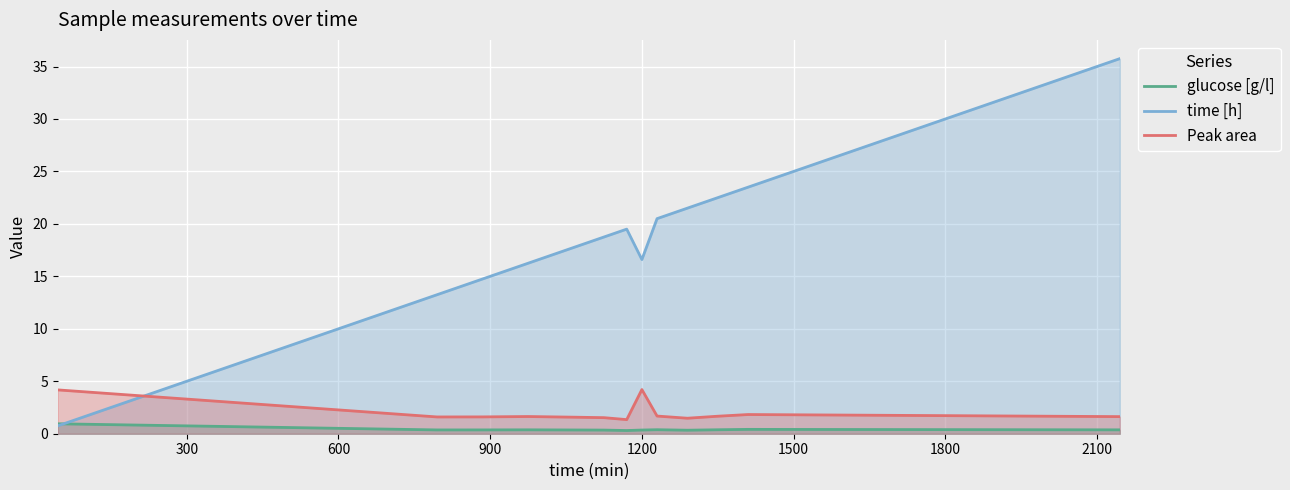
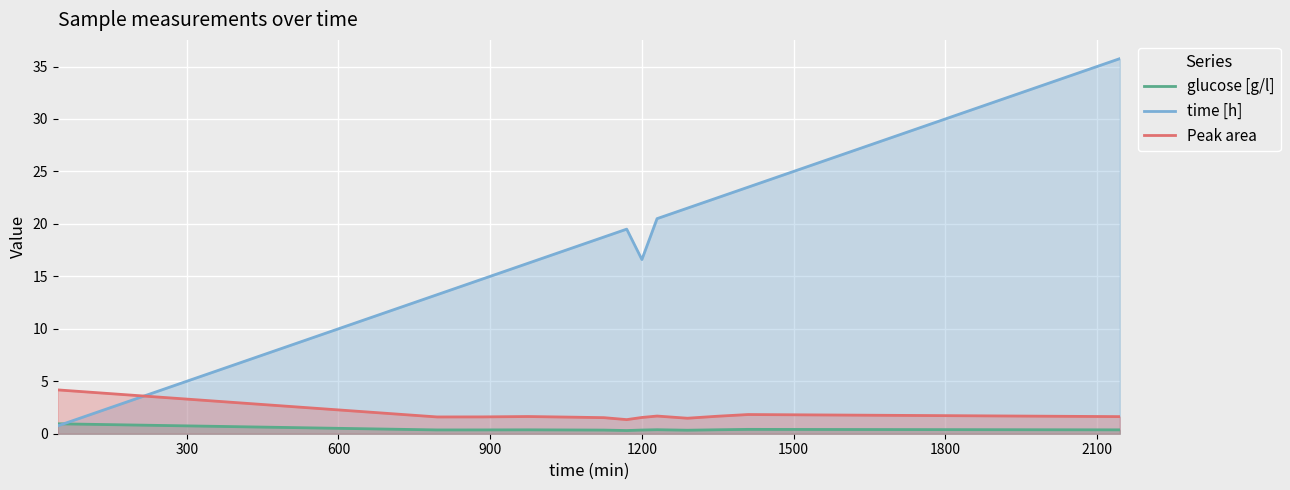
  {
    "glucose [g/l]": {
      "1200": 0.4
    },
    "time [h]": {
      "1200": 16.6
    },
    "Peak area": {
-     "1200": 4.2
+     "1200": 1.6
    }
  }
